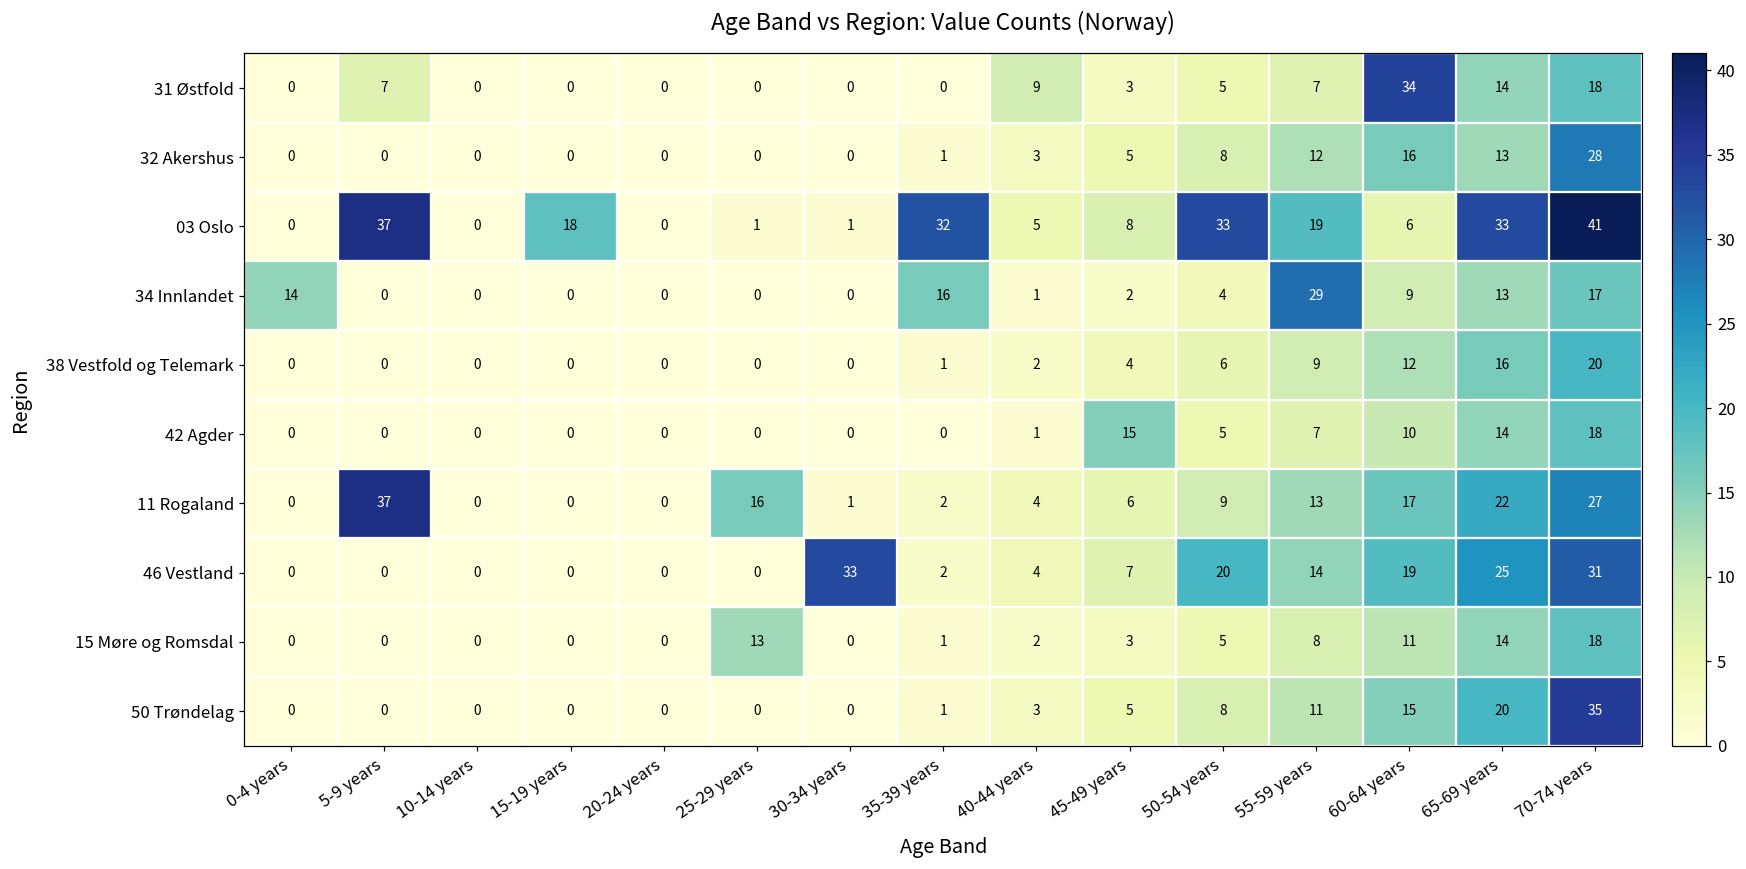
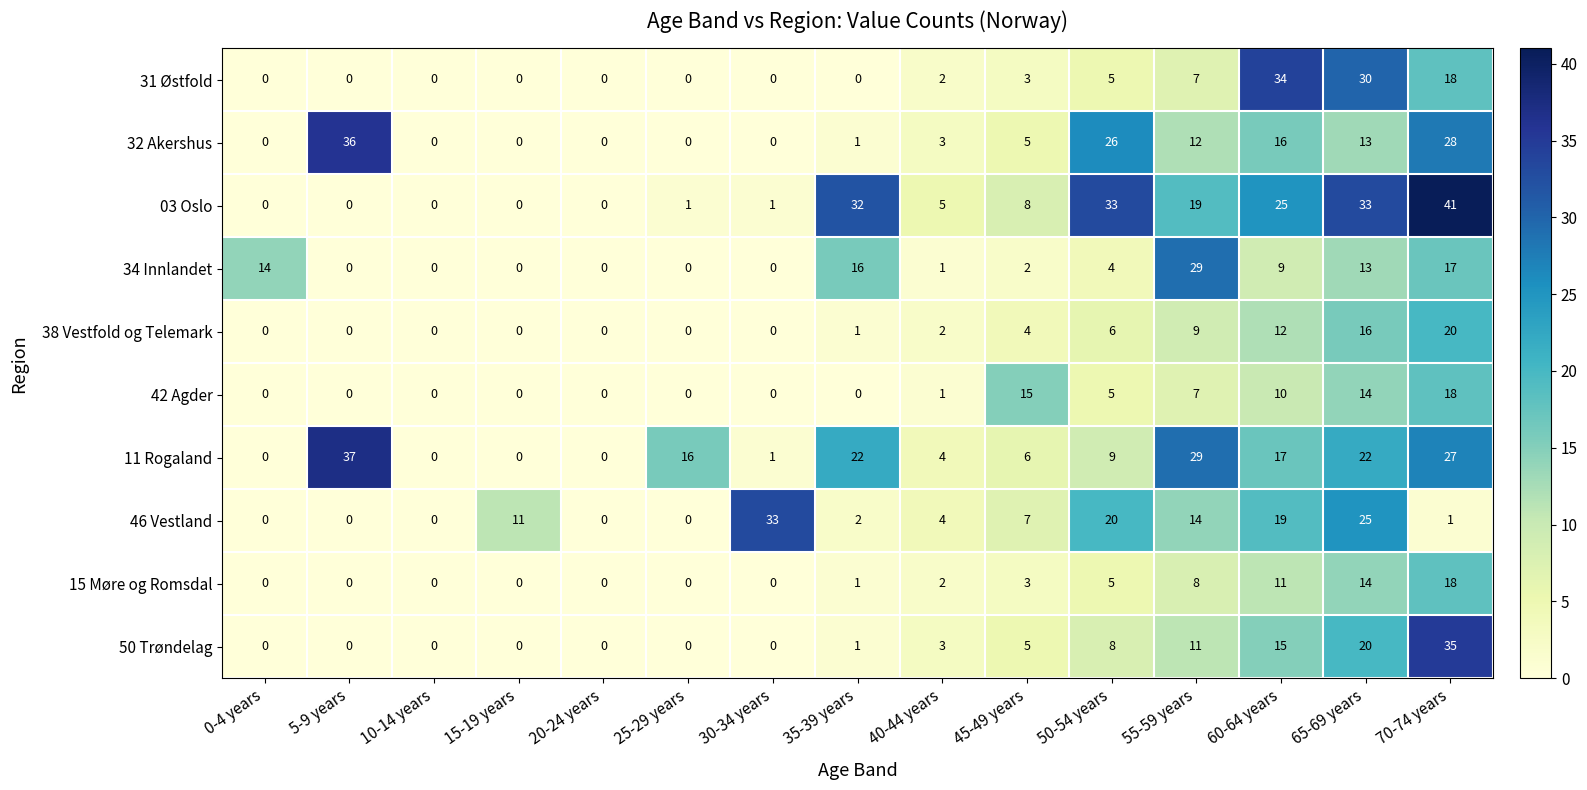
  {
    "31 Østfold": {
      "0-4 years": 0,
-     "5-9 years": 7,
+     "5-9 years": 0,
      "10-14 years": 0,
      "15-19 years": 0,
      "20-24 years": 0,
      "25-29 years": 0,
      "30-34 years": 0,
      "35-39 years": 0,
-     "40-44 years": 9,
+     "40-44 years": 2,
      "45-49 years": 3,
      "50-54 years": 5,
      "55-59 years": 7,
      "60-64 years": 34,
-     "65-69 years": 14,
+     "65-69 years": 30,
      "70-74 years": 18
    },
    "32 Akershus": {
      "0-4 years": 0,
-     "5-9 years": 0,
+     "5-9 years": 36,
      "10-14 years": 0,
      "15-19 years": 0,
      "20-24 years": 0,
      "25-29 years": 0,
      "30-34 years": 0,
      "35-39 years": 1,
      "40-44 years": 3,
      "45-49 years": 5,
-     "50-54 years": 8,
+     "50-54 years": 26,
      "55-59 years": 12,
      "60-64 years": 16,
      "65-69 years": 13,
      "70-74 years": 28
    },
    "03 Oslo": {
      "0-4 years": 0,
-     "5-9 years": 37,
+     "5-9 years": 0,
      "10-14 years": 0,
-     "15-19 years": 18,
+     "15-19 years": 0,
      "20-24 years": 0,
      "25-29 years": 1,
      "30-34 years": 1,
      "35-39 years": 32,
      "40-44 years": 5,
      "45-49 years": 8,
      "50-54 years": 33,
      "55-59 years": 19,
-     "60-64 years": 6,
+     "60-64 years": 25,
      "65-69 years": 33,
      "70-74 years": 41
    },
    "34 Innlandet": {
      "0-4 years": 14,
      "5-9 years": 0,
      "10-14 years": 0,
      "15-19 years": 0,
      "20-24 years": 0,
      "25-29 years": 0,
      "30-34 years": 0,
      "35-39 years": 16,
      "40-44 years": 1,
      "45-49 years": 2,
      "50-54 years": 4,
      "55-59 years": 29,
      "60-64 years": 9,
      "65-69 years": 13,
      "70-74 years": 17
    },
    "38 Vestfold og Telemark": {
      "0-4 years": 0,
      "5-9 years": 0,
      "10-14 years": 0,
      "15-19 years": 0,
      "20-24 years": 0,
      "25-29 years": 0,
      "30-34 years": 0,
      "35-39 years": 1,
      "40-44 years": 2,
      "45-49 years": 4,
      "50-54 years": 6,
      "55-59 years": 9,
      "60-64 years": 12,
      "65-69 years": 16,
      "70-74 years": 20
    },
    "42 Agder": {
      "0-4 years": 0,
      "5-9 years": 0,
      "10-14 years": 0,
      "15-19 years": 0,
      "20-24 years": 0,
      "25-29 years": 0,
      "30-34 years": 0,
      "35-39 years": 0,
      "40-44 years": 1,
      "45-49 years": 15,
      "50-54 years": 5,
      "55-59 years": 7,
      "60-64 years": 10,
      "65-69 years": 14,
      "70-74 years": 18
    },
    "11 Rogaland": {
      "0-4 years": 0,
      "5-9 years": 37,
      "10-14 years": 0,
      "15-19 years": 0,
      "20-24 years": 0,
      "25-29 years": 16,
      "30-34 years": 1,
-     "35-39 years": 2,
+     "35-39 years": 22,
      "40-44 years": 4,
      "45-49 years": 6,
      "50-54 years": 9,
-     "55-59 years": 13,
+     "55-59 years": 29,
      "60-64 years": 17,
      "65-69 years": 22,
      "70-74 years": 27
    },
    "46 Vestland": {
      "0-4 years": 0,
      "5-9 years": 0,
      "10-14 years": 0,
-     "15-19 years": 0,
+     "15-19 years": 11,
      "20-24 years": 0,
      "25-29 years": 0,
      "30-34 years": 33,
      "35-39 years": 2,
      "40-44 years": 4,
      "45-49 years": 7,
      "50-54 years": 20,
      "55-59 years": 14,
      "60-64 years": 19,
      "65-69 years": 25,
-     "70-74 years": 31
+     "70-74 years": 1
    },
    "15 Møre og Romsdal": {
      "0-4 years": 0,
      "5-9 years": 0,
      "10-14 years": 0,
      "15-19 years": 0,
      "20-24 years": 0,
-     "25-29 years": 13,
+     "25-29 years": 0,
      "30-34 years": 0,
      "35-39 years": 1,
      "40-44 years": 2,
      "45-49 years": 3,
      "50-54 years": 5,
      "55-59 years": 8,
      "60-64 years": 11,
      "65-69 years": 14,
      "70-74 years": 18
    },
    "50 Trøndelag": {
      "0-4 years": 0,
      "5-9 years": 0,
      "10-14 years": 0,
      "15-19 years": 0,
      "20-24 years": 0,
      "25-29 years": 0,
      "30-34 years": 0,
      "35-39 years": 1,
      "40-44 years": 3,
      "45-49 years": 5,
      "50-54 years": 8,
      "55-59 years": 11,
      "60-64 years": 15,
      "65-69 years": 20,
      "70-74 years": 35
    }
  }
